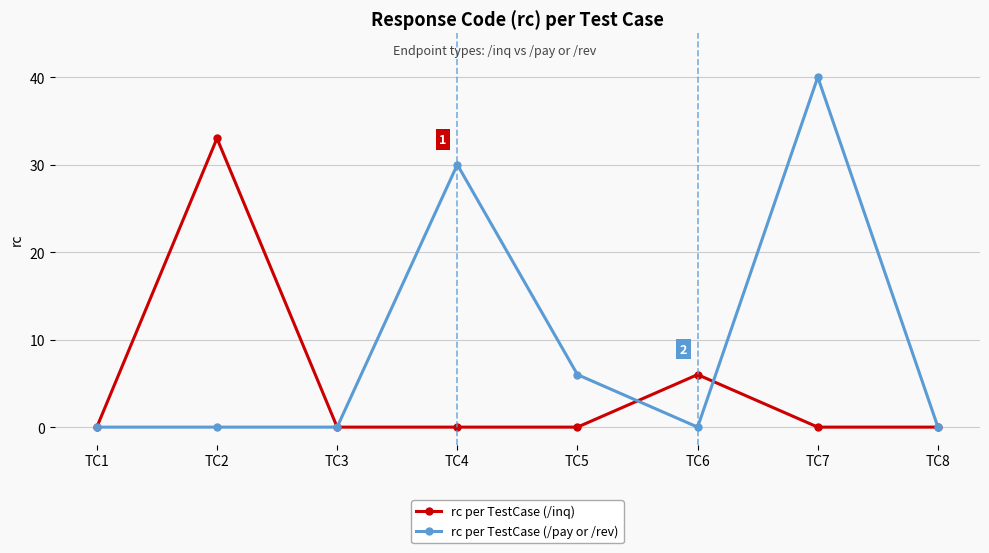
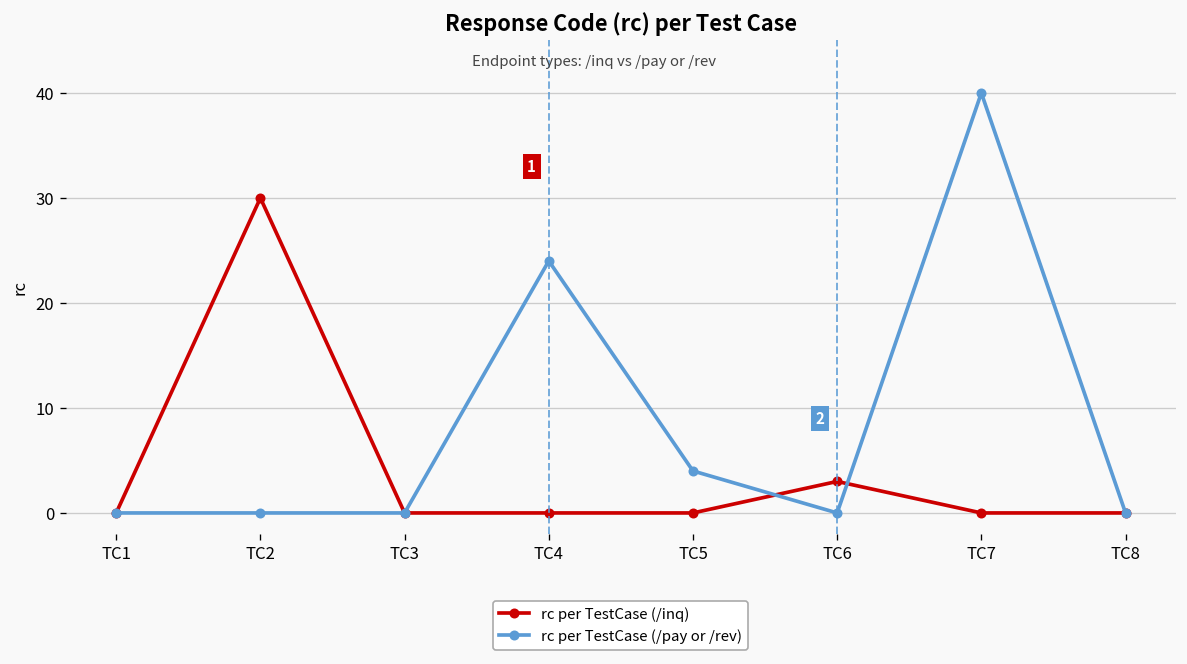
  {
    "rc per TestCase (/inq)": {
-     "TC2": 33,
+     "TC2": 30,
      "TC4": 0,
      "TC5": 0,
-     "TC6": 6,
+     "TC6": 3,
      "TC7": 0
    },
    "rc per TestCase (/pay or /rev)": {
      "TC2": 0,
-     "TC4": 30,
-     "TC5": 6,
+     "TC4": 24,
+     "TC5": 4,
      "TC6": 0,
      "TC7": 40
    }
  }
